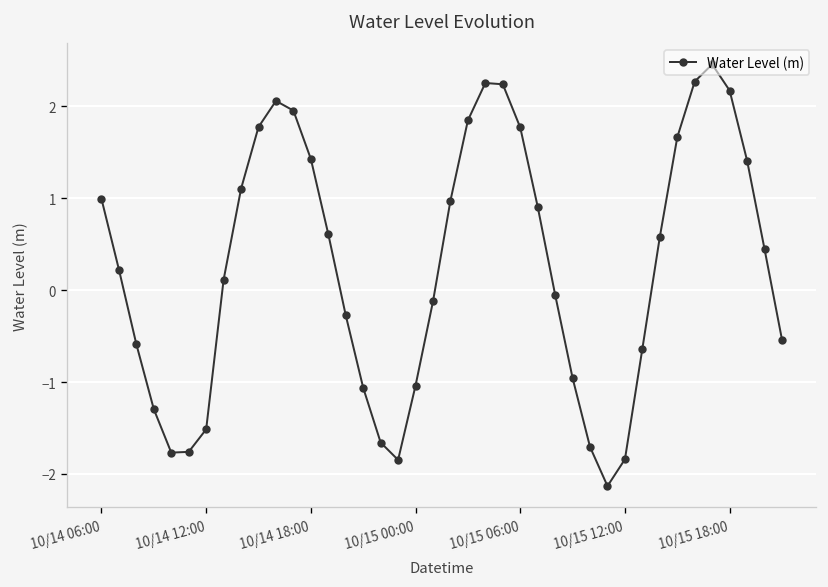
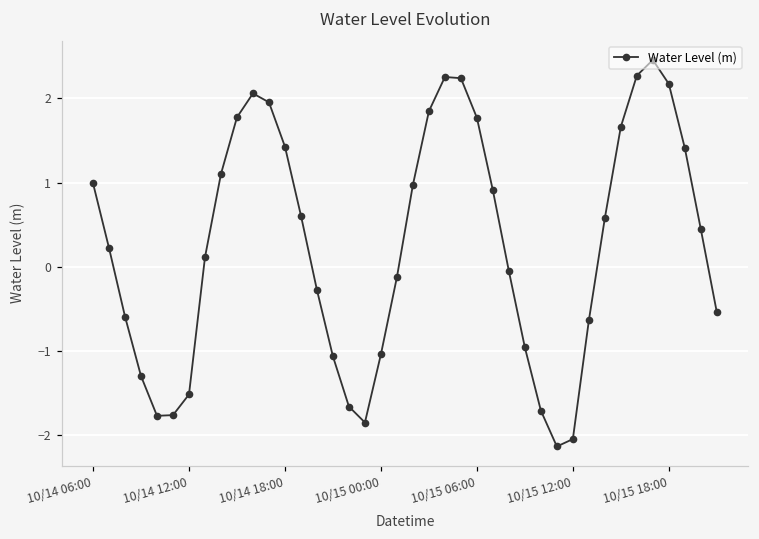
  {
    "10/14 06:00": 1.0,
    "10/14 12:00": -1.5,
    "10/14 18:00": 1.4,
    "10/15 00:00": -1.0,
    "10/15 06:00": 1.8,
-   "10/15 12:00": -1.8,
+   "10/15 12:00": -2.0,
    "10/15 18:00": 2.2
  }
